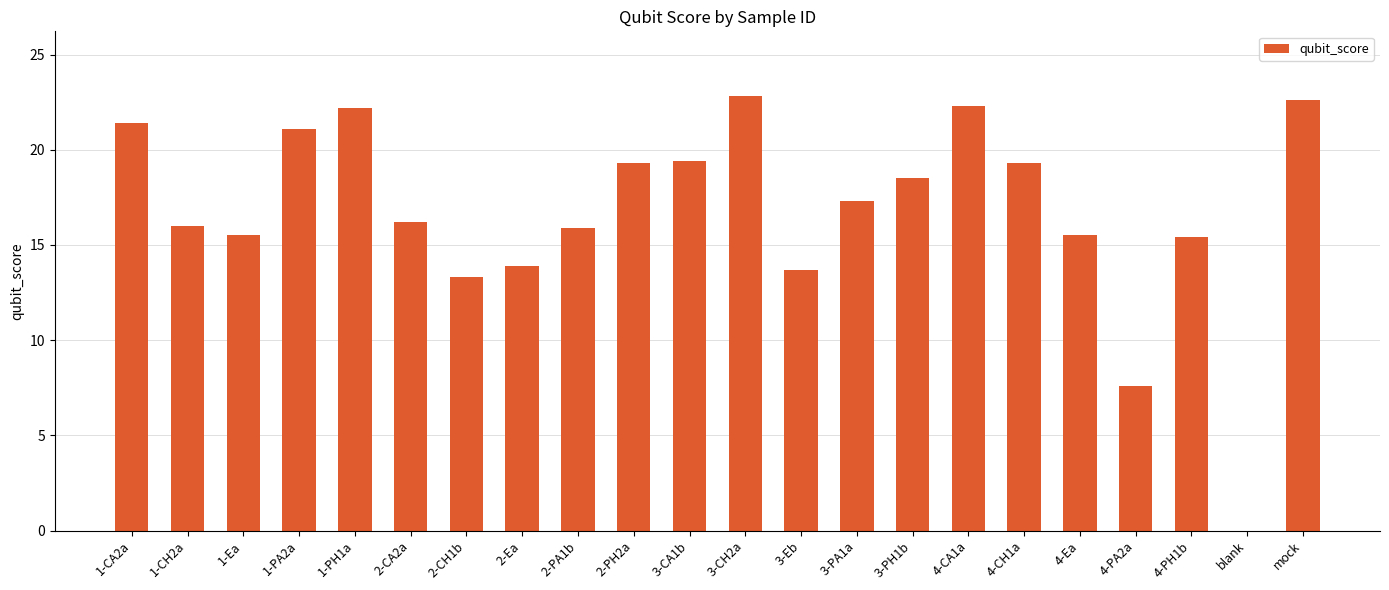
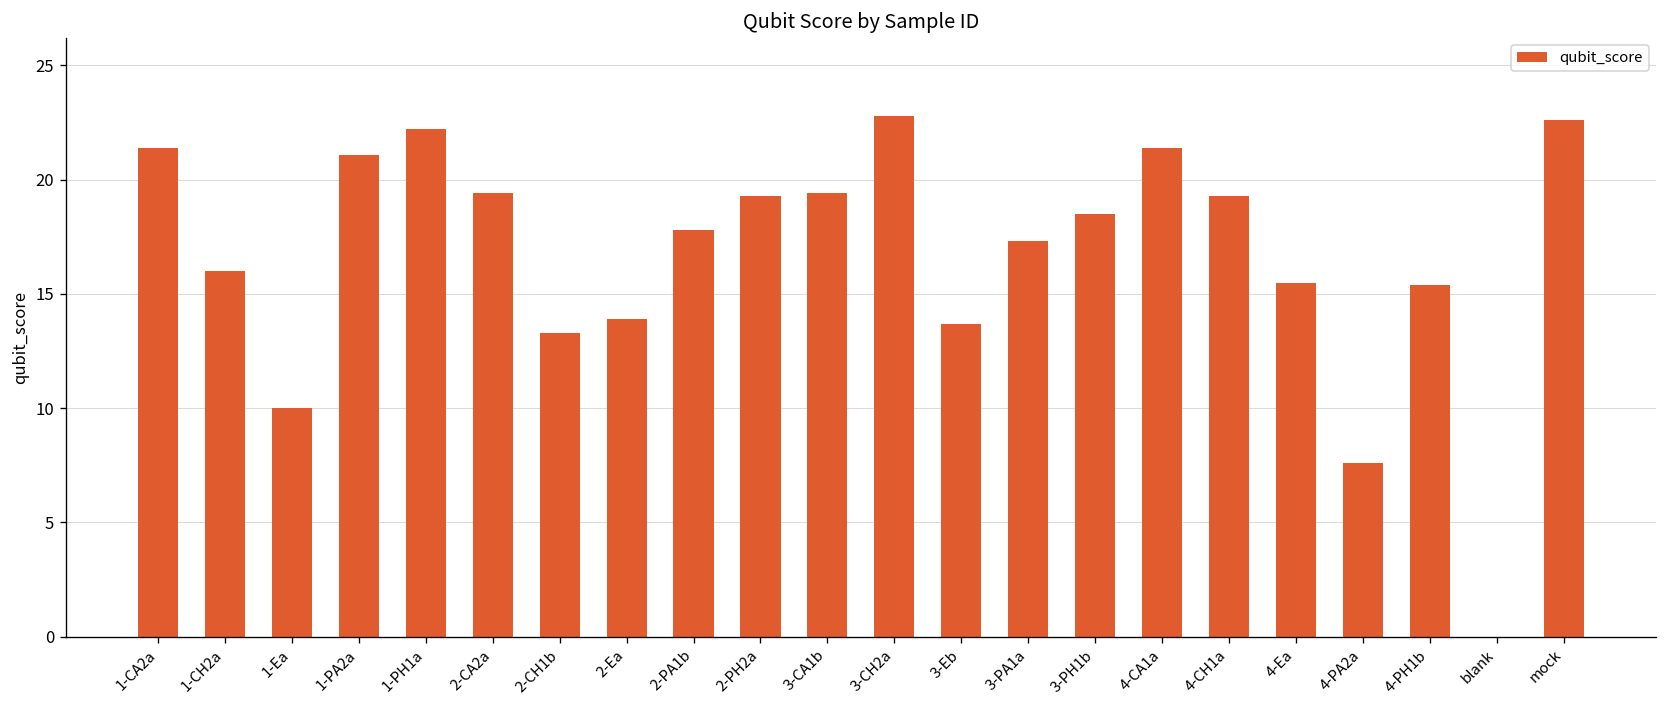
  {
    "1-CA2a": 21.4,
    "1-CH2a": 16.0,
-   "1-Ea": 15.5,
+   "1-Ea": 10.0,
    "1-PA2a": 21.1,
    "1-PH1a": 22.2,
-   "2-CA2a": 16.2,
+   "2-CA2a": 19.4,
    "2-CH1b": 13.3,
    "2-Ea": 13.9,
-   "2-PA1b": 15.9,
+   "2-PA1b": 17.8,
    "2-PH2a": 19.3,
    "3-CA1b": 19.4,
    "3-CH2a": 22.8,
    "3-Eb": 13.7,
    "3-PA1a": 17.3,
    "3-PH1b": 18.5,
-   "4-CA1a": 22.3,
+   "4-CA1a": 21.4,
    "4-CH1a": 19.3,
    "4-Ea": 15.5,
    "4-PA2a": 7.6,
    "4-PH1b": 15.4,
    "blank": 0.0,
    "mock": 22.6
  }
